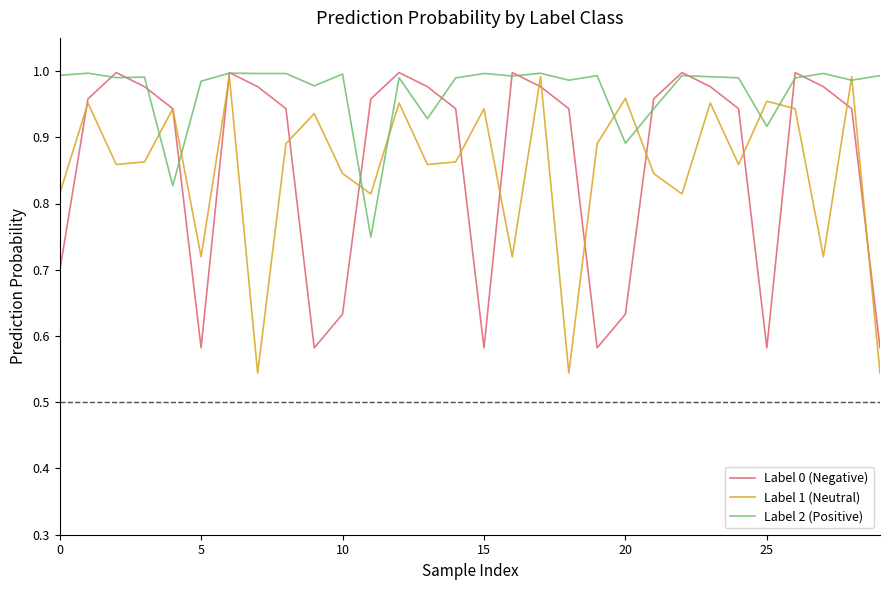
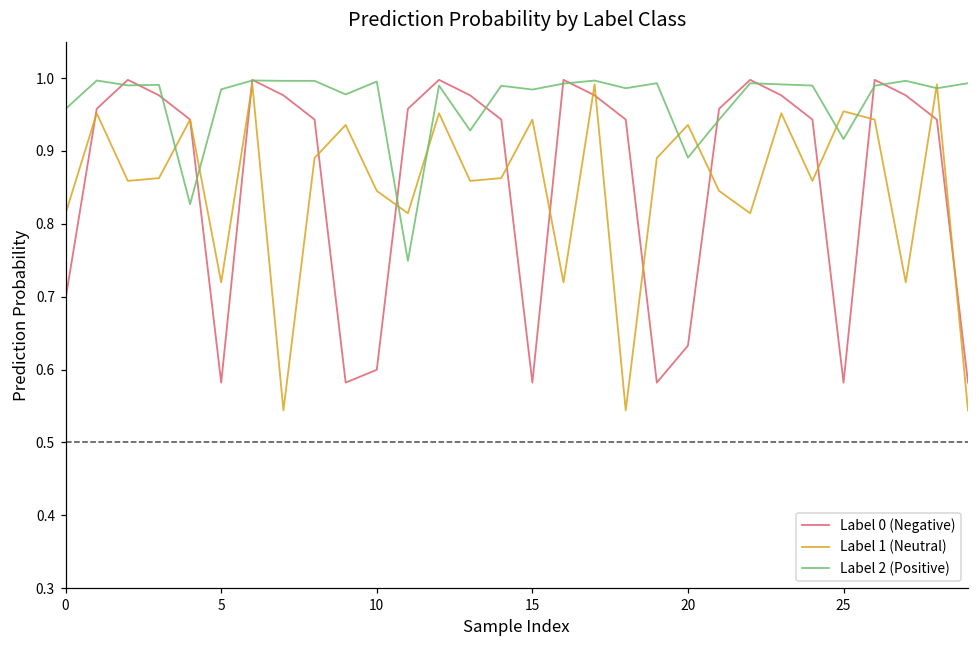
  {
    "Label 0 (Negative)": {
      "0": 0.70,
      "5": 0.58,
-     "10": 0.63,
+     "10": 0.60,
      "15": 0.58,
      "20": 0.63,
      "25": 0.58
    },
    "Label 1 (Neutral)": {
      "0": 0.81,
      "5": 0.72,
      "10": 0.85,
      "15": 0.94,
-     "20": 0.96,
+     "20": 0.94,
      "25": 0.95
    },
    "Label 2 (Positive)": {
-     "0": 0.99,
+     "0": 0.96,
      "5": 0.98,
      "10": 1.00,
-     "15": 1.00,
+     "15": 0.98,
      "20": 0.89,
      "25": 0.92
    }
  }
